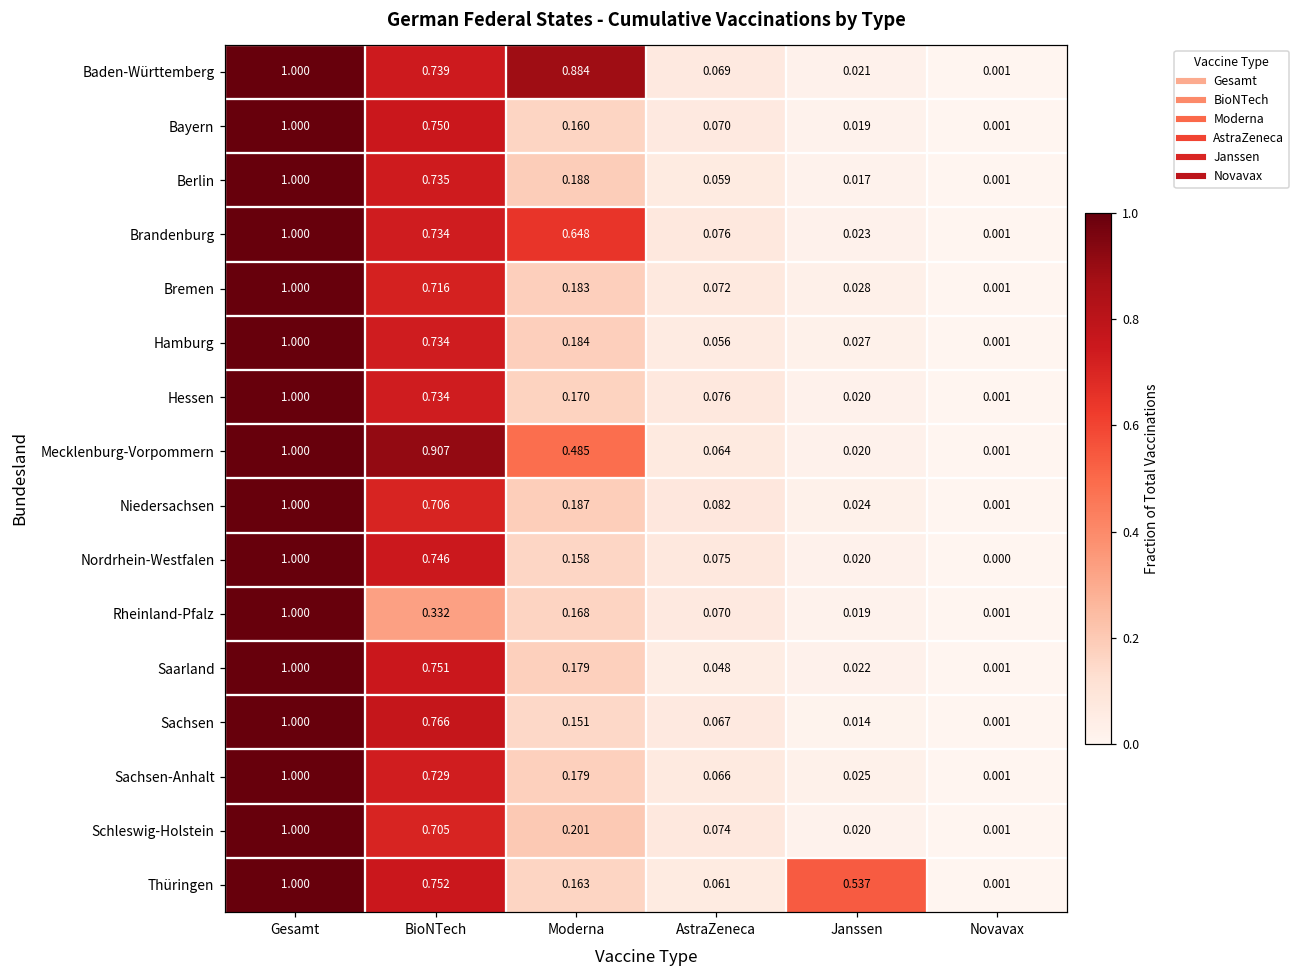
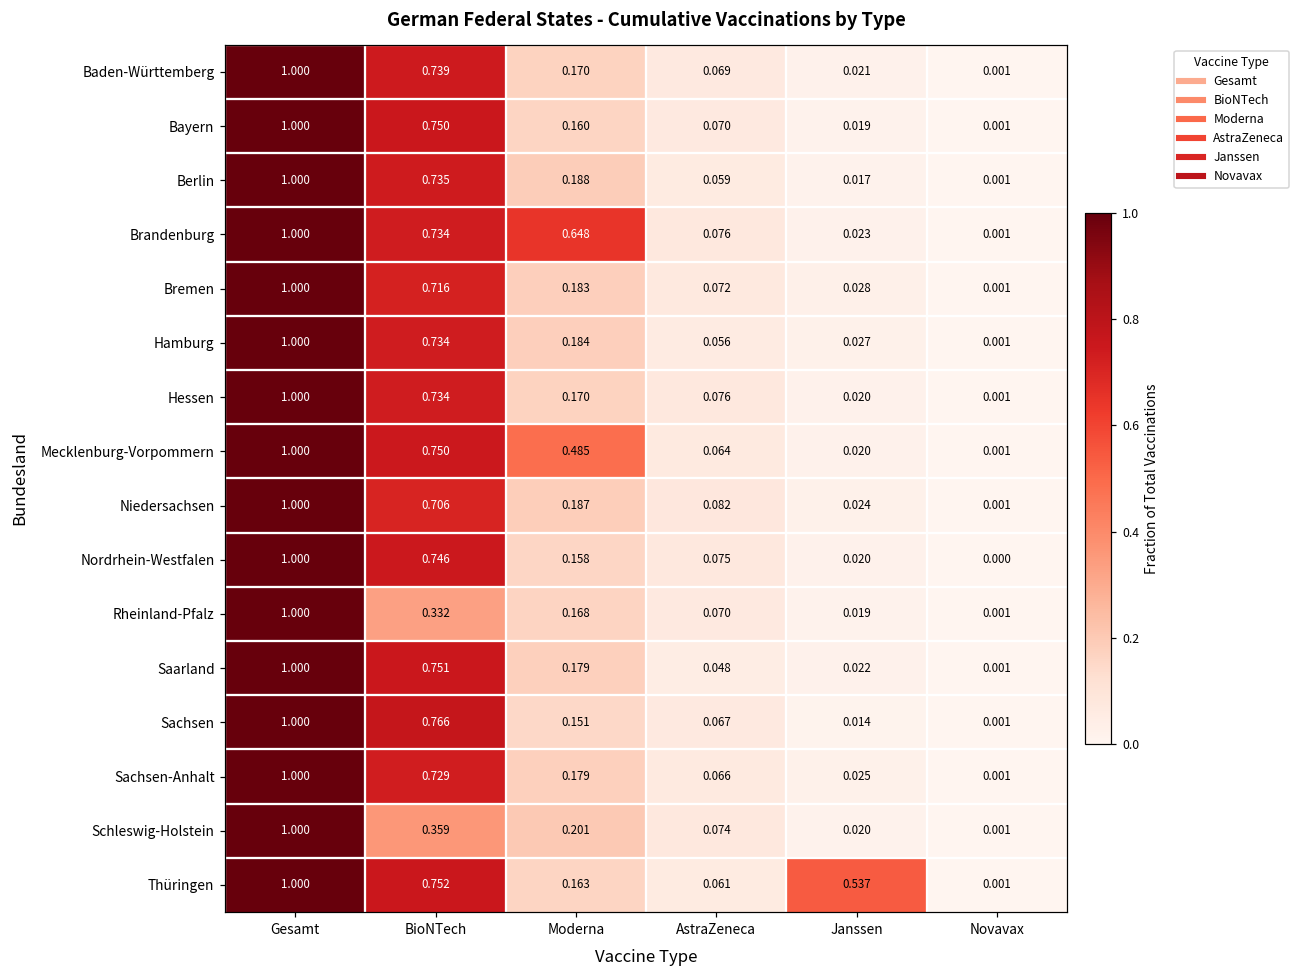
  {
    "Baden-Württemberg": {
      "Gesamt": 1.000,
      "BioNTech": 0.739,
-     "Moderna": 0.884,
+     "Moderna": 0.170,
      "AstraZeneca": 0.069,
      "Janssen": 0.021,
      "Novavax": 0.001
    },
    "Bayern": {
      "Gesamt": 1.000,
      "BioNTech": 0.750,
      "Moderna": 0.160,
      "AstraZeneca": 0.070,
      "Janssen": 0.019,
      "Novavax": 0.001
    },
    "Berlin": {
      "Gesamt": 1.000,
      "BioNTech": 0.735,
      "Moderna": 0.188,
      "AstraZeneca": 0.059,
      "Janssen": 0.017,
      "Novavax": 0.001
    },
    "Brandenburg": {
      "Gesamt": 1.000,
      "BioNTech": 0.734,
      "Moderna": 0.648,
      "AstraZeneca": 0.076,
      "Janssen": 0.023,
      "Novavax": 0.001
    },
    "Bremen": {
      "Gesamt": 1.000,
      "BioNTech": 0.716,
      "Moderna": 0.183,
      "AstraZeneca": 0.072,
      "Janssen": 0.028,
      "Novavax": 0.001
    },
    "Hamburg": {
      "Gesamt": 1.000,
      "BioNTech": 0.734,
      "Moderna": 0.184,
      "AstraZeneca": 0.056,
      "Janssen": 0.027,
      "Novavax": 0.001
    },
    "Hessen": {
      "Gesamt": 1.000,
      "BioNTech": 0.734,
      "Moderna": 0.170,
      "AstraZeneca": 0.076,
      "Janssen": 0.020,
      "Novavax": 0.001
    },
    "Mecklenburg-Vorpommern": {
      "Gesamt": 1.000,
-     "BioNTech": 0.907,
+     "BioNTech": 0.750,
      "Moderna": 0.485,
      "AstraZeneca": 0.064,
      "Janssen": 0.020,
      "Novavax": 0.001
    },
    "Niedersachsen": {
      "Gesamt": 1.000,
      "BioNTech": 0.706,
      "Moderna": 0.187,
      "AstraZeneca": 0.082,
      "Janssen": 0.024,
      "Novavax": 0.001
    },
    "Nordrhein-Westfalen": {
      "Gesamt": 1.000,
      "BioNTech": 0.746,
      "Moderna": 0.158,
      "AstraZeneca": 0.075,
      "Janssen": 0.020,
      "Novavax": 0.000
    },
    "Rheinland-Pfalz": {
      "Gesamt": 1.000,
      "BioNTech": 0.332,
      "Moderna": 0.168,
      "AstraZeneca": 0.070,
      "Janssen": 0.019,
      "Novavax": 0.001
    },
    "Saarland": {
      "Gesamt": 1.000,
      "BioNTech": 0.751,
      "Moderna": 0.179,
      "AstraZeneca": 0.048,
      "Janssen": 0.022,
      "Novavax": 0.001
    },
    "Sachsen": {
      "Gesamt": 1.000,
      "BioNTech": 0.766,
      "Moderna": 0.151,
      "AstraZeneca": 0.067,
      "Janssen": 0.014,
      "Novavax": 0.001
    },
    "Sachsen-Anhalt": {
      "Gesamt": 1.000,
      "BioNTech": 0.729,
      "Moderna": 0.179,
      "AstraZeneca": 0.066,
      "Janssen": 0.025,
      "Novavax": 0.001
    },
    "Schleswig-Holstein": {
      "Gesamt": 1.000,
-     "BioNTech": 0.705,
+     "BioNTech": 0.359,
      "Moderna": 0.201,
      "AstraZeneca": 0.074,
      "Janssen": 0.020,
      "Novavax": 0.001
    },
    "Thüringen": {
      "Gesamt": 1.000,
      "BioNTech": 0.752,
      "Moderna": 0.163,
      "AstraZeneca": 0.061,
      "Janssen": 0.537,
      "Novavax": 0.001
    }
  }
